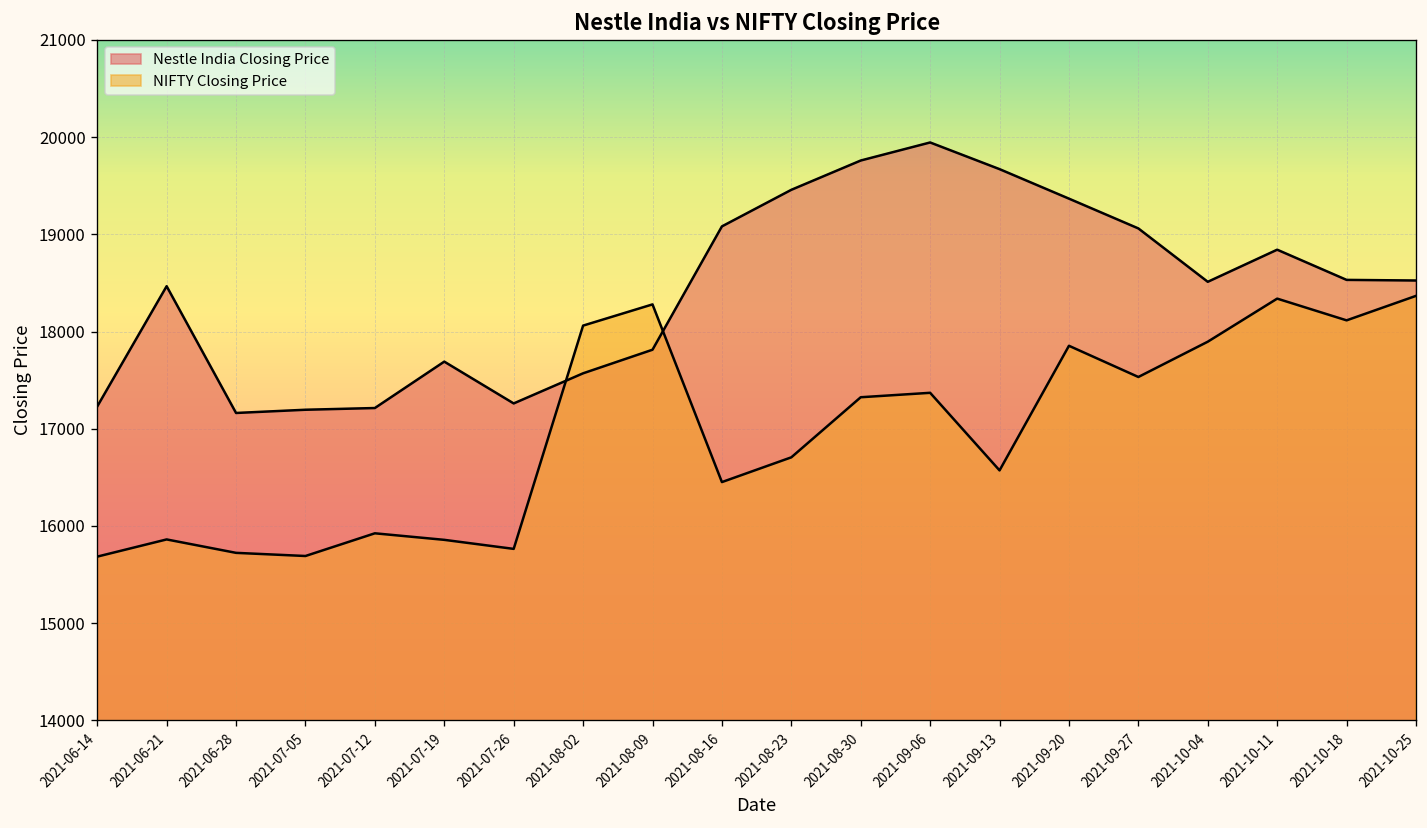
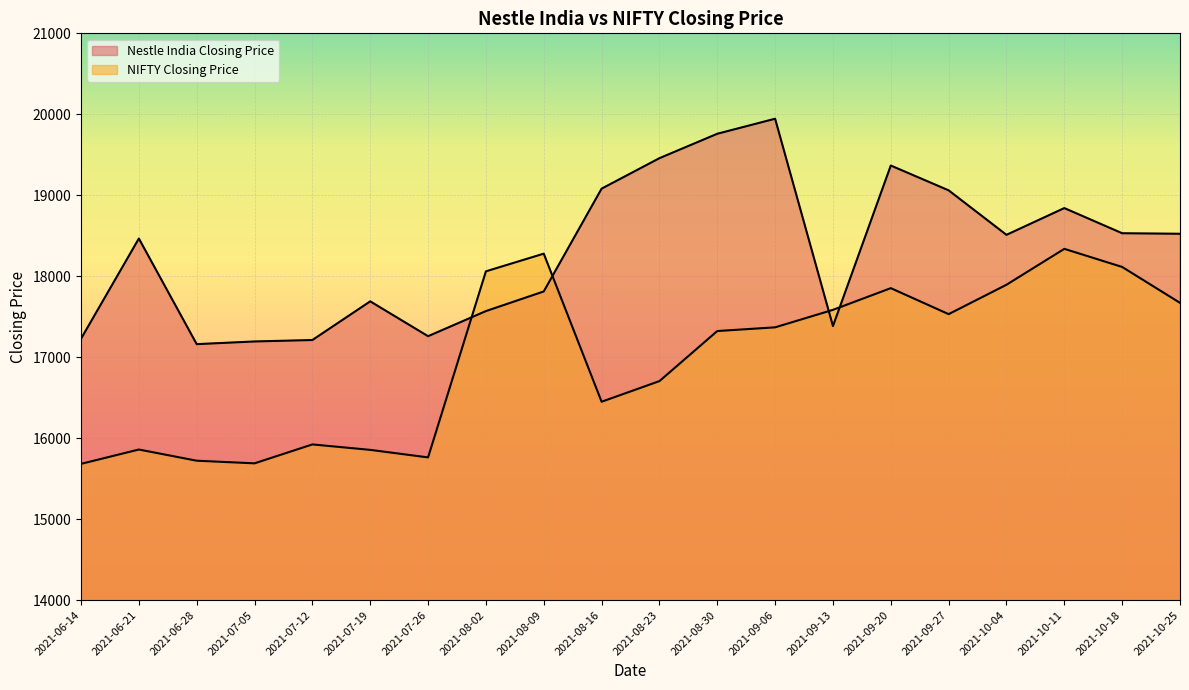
  {
    "Nestle India Closing Price": {
      "2021-06-14": 17200,
      "2021-06-21": 18500,
      "2021-06-28": 17200,
      "2021-07-05": 17200,
      "2021-07-12": 17200,
      "2021-07-19": 17700,
      "2021-07-26": 17300,
      "2021-08-02": 17600,
      "2021-08-09": 17800,
      "2021-08-16": 19100,
      "2021-08-23": 19500,
      "2021-08-30": 19800,
      "2021-09-06": 19900,
-     "2021-09-13": 19700,
+     "2021-09-13": 17400,
      "2021-09-20": 19400,
      "2021-09-27": 19100,
      "2021-10-04": 18500,
      "2021-10-11": 18800,
      "2021-10-18": 18500,
      "2021-10-25": 18500
    },
    "NIFTY Closing Price": {
      "2021-06-14": 15700,
      "2021-06-21": 15900,
      "2021-06-28": 15700,
      "2021-07-05": 15700,
      "2021-07-12": 15900,
      "2021-07-19": 15900,
      "2021-07-26": 15800,
      "2021-08-02": 18100,
      "2021-08-09": 18300,
      "2021-08-16": 16500,
      "2021-08-23": 16700,
      "2021-08-30": 17300,
      "2021-09-06": 17400,
-     "2021-09-13": 16600,
+     "2021-09-13": 17600,
      "2021-09-20": 17900,
      "2021-09-27": 17500,
      "2021-10-04": 17900,
      "2021-10-11": 18300,
      "2021-10-18": 18100,
-     "2021-10-25": 18400
+     "2021-10-25": 17700
    }
  }
